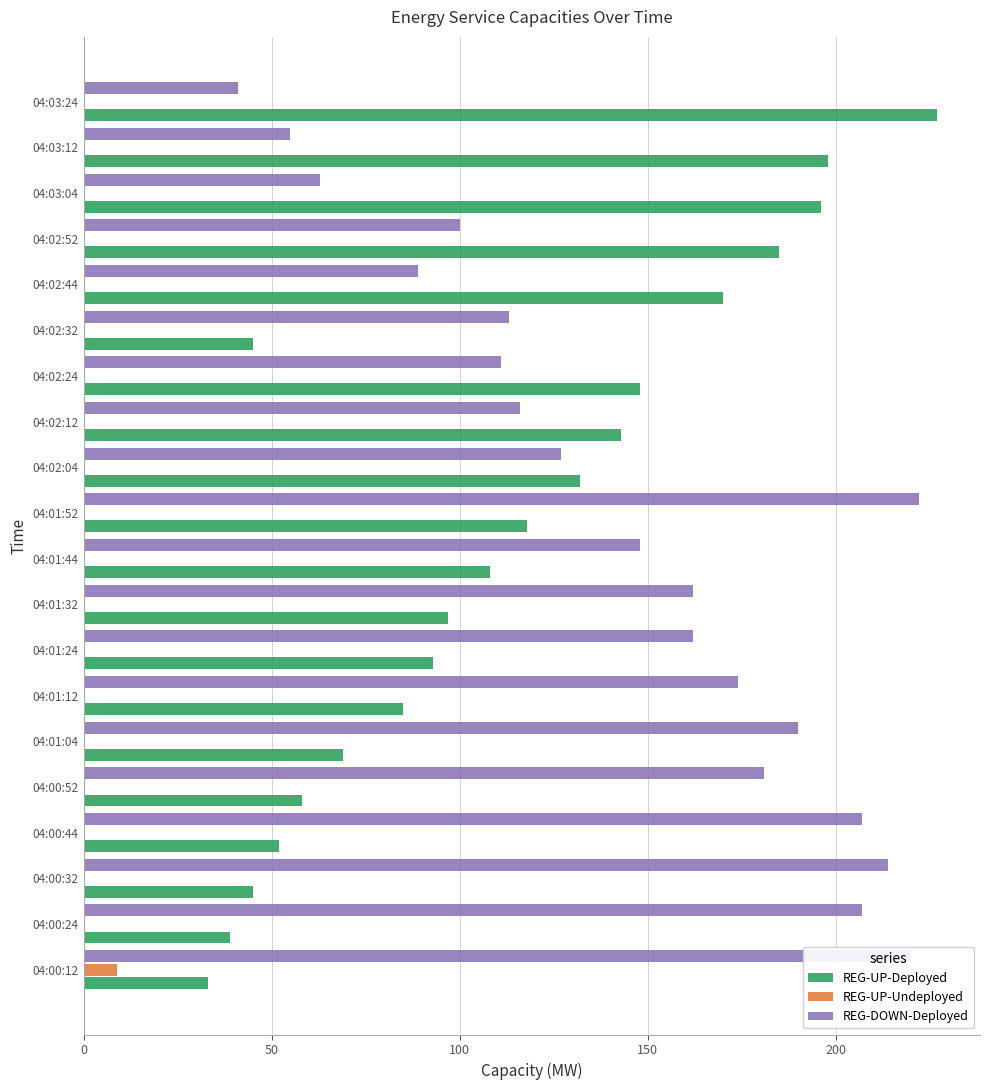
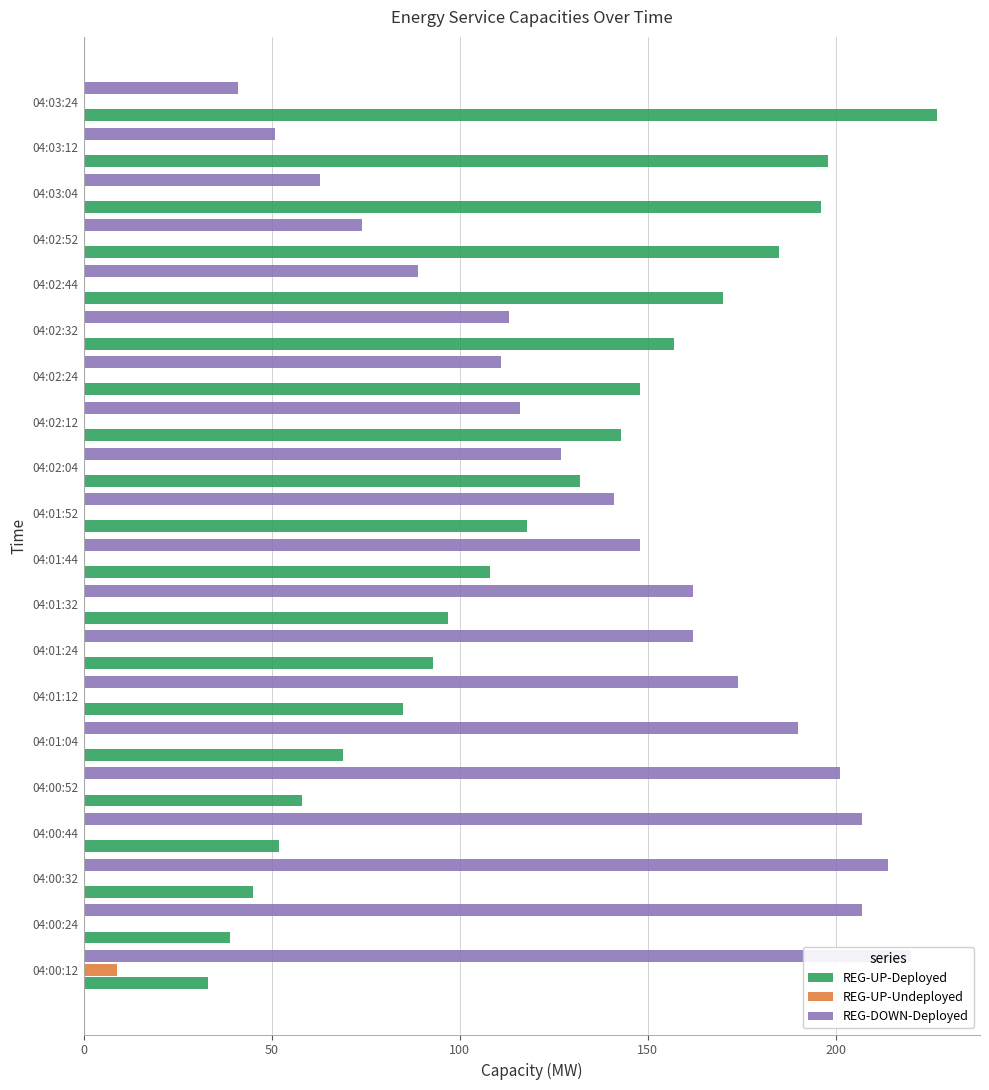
  {
    "REG-UP-Deployed": {
      "04:03:24": 227,
      "04:03:12": 198,
      "04:03:04": 196,
      "04:02:52": 185,
      "04:02:44": 170,
-     "04:02:32": 45,
+     "04:02:32": 157,
      "04:02:24": 148,
      "04:02:12": 143,
      "04:02:04": 132,
      "04:01:52": 118,
      "04:01:44": 108,
      "04:01:32": 97,
      "04:01:24": 93,
      "04:01:12": 85,
      "04:01:04": 69,
      "04:00:52": 58,
      "04:00:44": 52,
      "04:00:32": 45,
      "04:00:24": 39,
      "04:00:12": 33
    },
    "REG-UP-Undeployed": {
      "04:03:24": 0,
      "04:03:12": 0,
      "04:03:04": 0,
      "04:02:52": 0,
      "04:02:44": 0,
      "04:02:32": 0,
      "04:02:24": 0,
      "04:02:12": 0,
      "04:02:04": 0,
      "04:01:52": 0,
      "04:01:44": 0,
      "04:01:32": 0,
      "04:01:24": 0,
      "04:01:12": 0,
      "04:01:04": 0,
      "04:00:52": 0,
      "04:00:44": 0,
      "04:00:32": 0,
      "04:00:24": 0,
      "04:00:12": 9
    },
    "REG-DOWN-Deployed": {
      "04:03:24": 41,
-     "04:03:12": 55,
+     "04:03:12": 51,
      "04:03:04": 63,
-     "04:02:52": 100,
+     "04:02:52": 74,
      "04:02:44": 89,
      "04:02:32": 113,
      "04:02:24": 111,
      "04:02:12": 116,
      "04:02:04": 127,
-     "04:01:52": 222,
+     "04:01:52": 141,
      "04:01:44": 148,
      "04:01:32": 162,
      "04:01:24": 162,
      "04:01:12": 174,
      "04:01:04": 190,
-     "04:00:52": 181,
+     "04:00:52": 201,
      "04:00:44": 207,
      "04:00:32": 214,
      "04:00:24": 207
    }
  }
